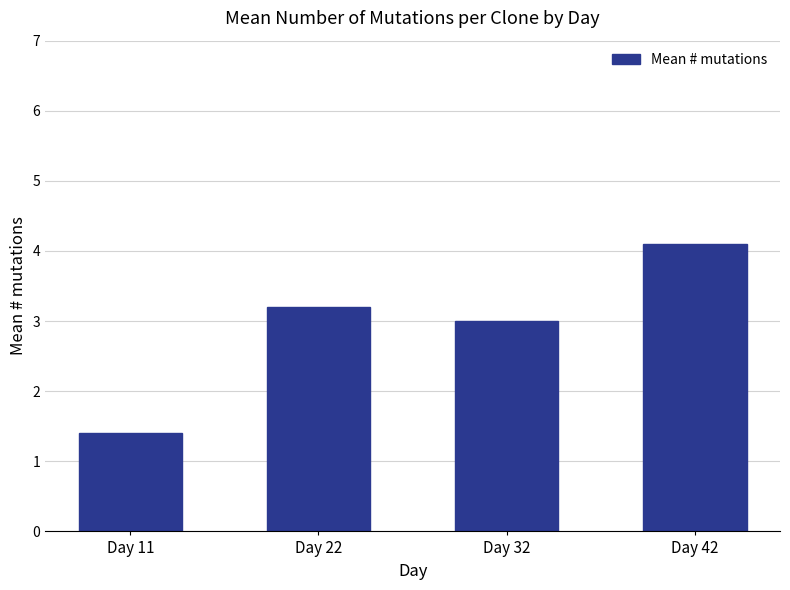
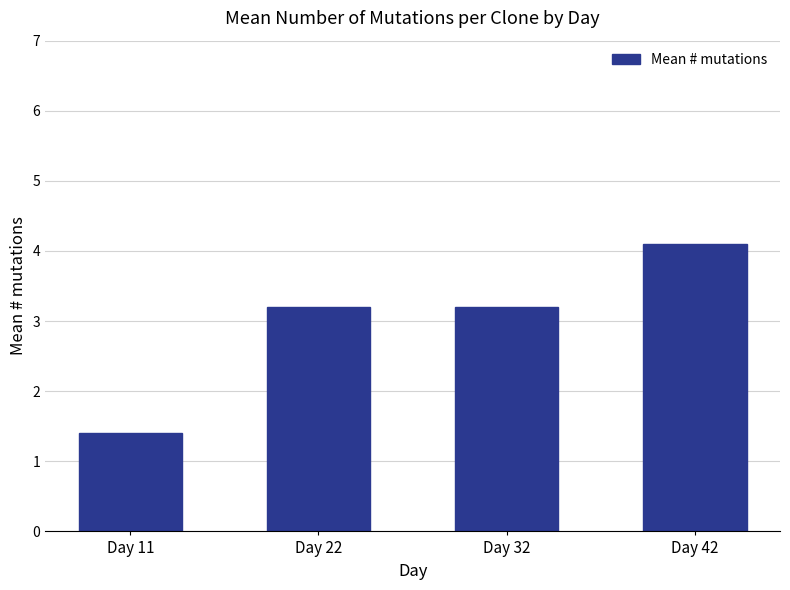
  {
    "Day 11": 1.4,
    "Day 22": 3.2,
-   "Day 32": 3.0,
+   "Day 32": 3.2,
    "Day 42": 4.1
  }
